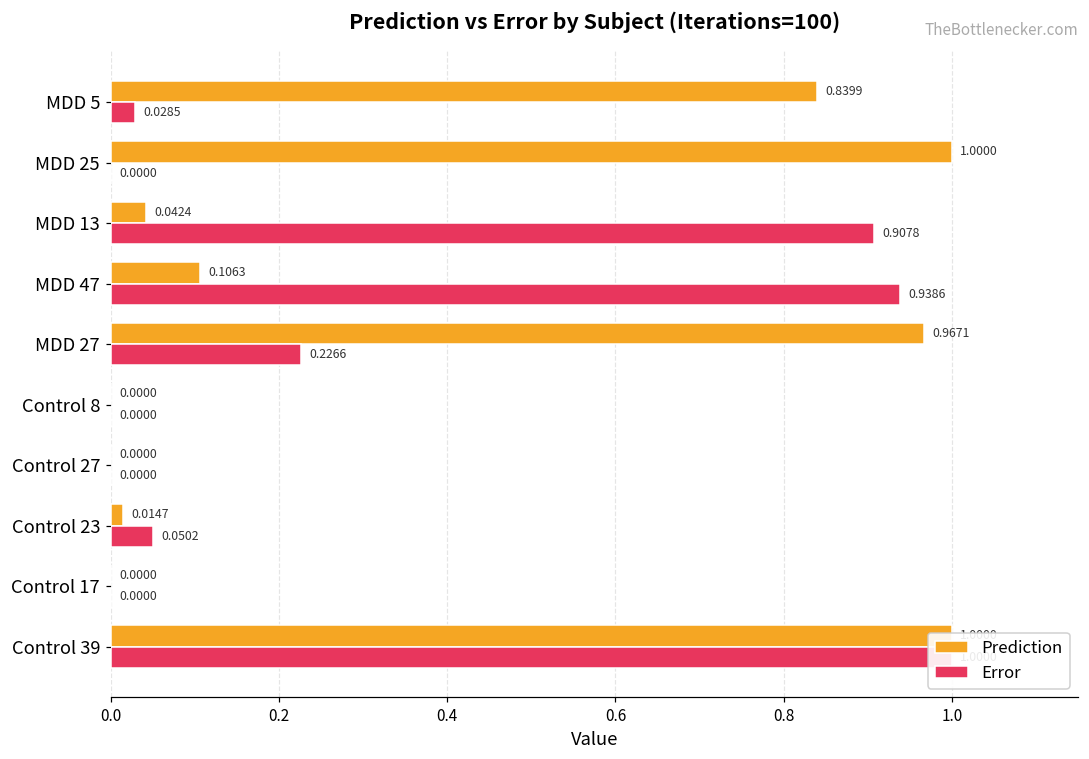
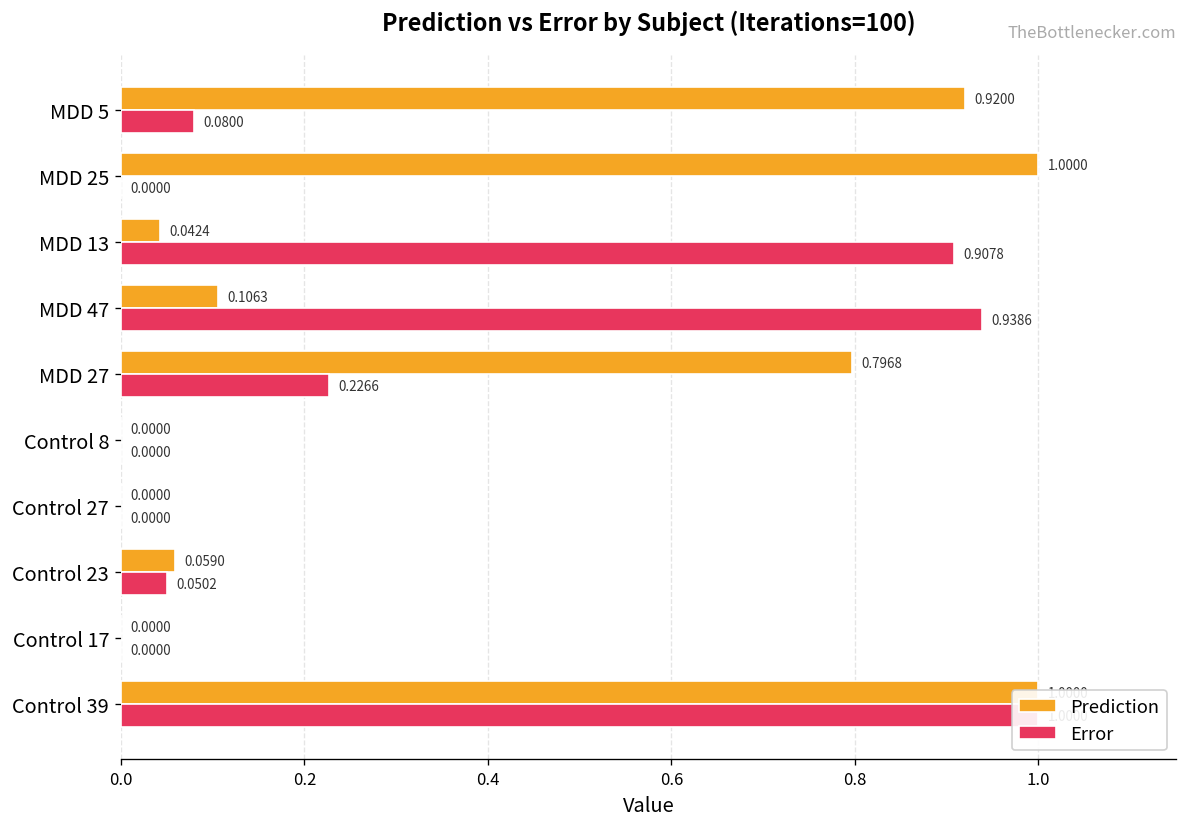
  {
    "Prediction": {
-     "MDD 5": 0.8399,
+     "MDD 5": 0.9200,
      "MDD 25": 1.0000,
      "MDD 13": 0.0424,
      "MDD 47": 0.1063,
-     "MDD 27": 0.9671,
+     "MDD 27": 0.7968,
      "Control 8": 0.0000,
      "Control 27": 0.0000,
-     "Control 23": 0.0147,
+     "Control 23": 0.0590,
      "Control 17": 0.0000
    },
    "Error": {
-     "MDD 5": 0.0285,
+     "MDD 5": 0.0800,
      "MDD 25": 0.0000,
      "MDD 13": 0.9078,
      "MDD 47": 0.9386,
      "MDD 27": 0.2266,
      "Control 8": 0.0000,
      "Control 27": 0.0000,
      "Control 23": 0.0502,
      "Control 17": 0.0000
    }
  }
